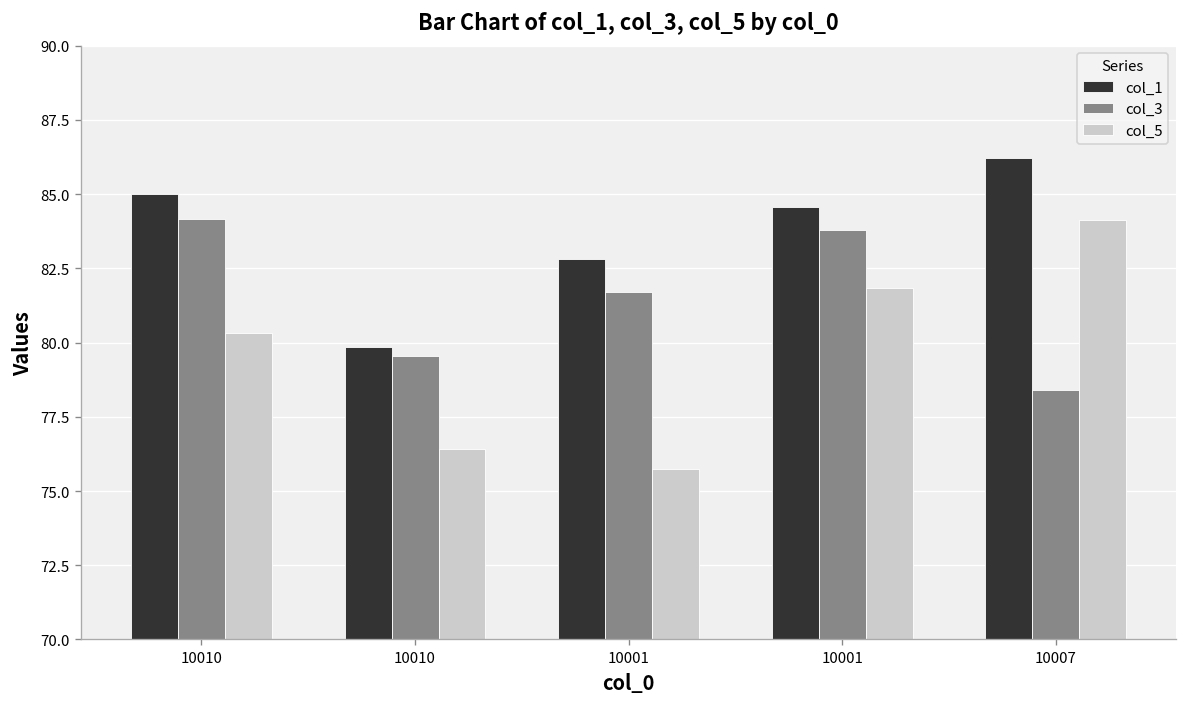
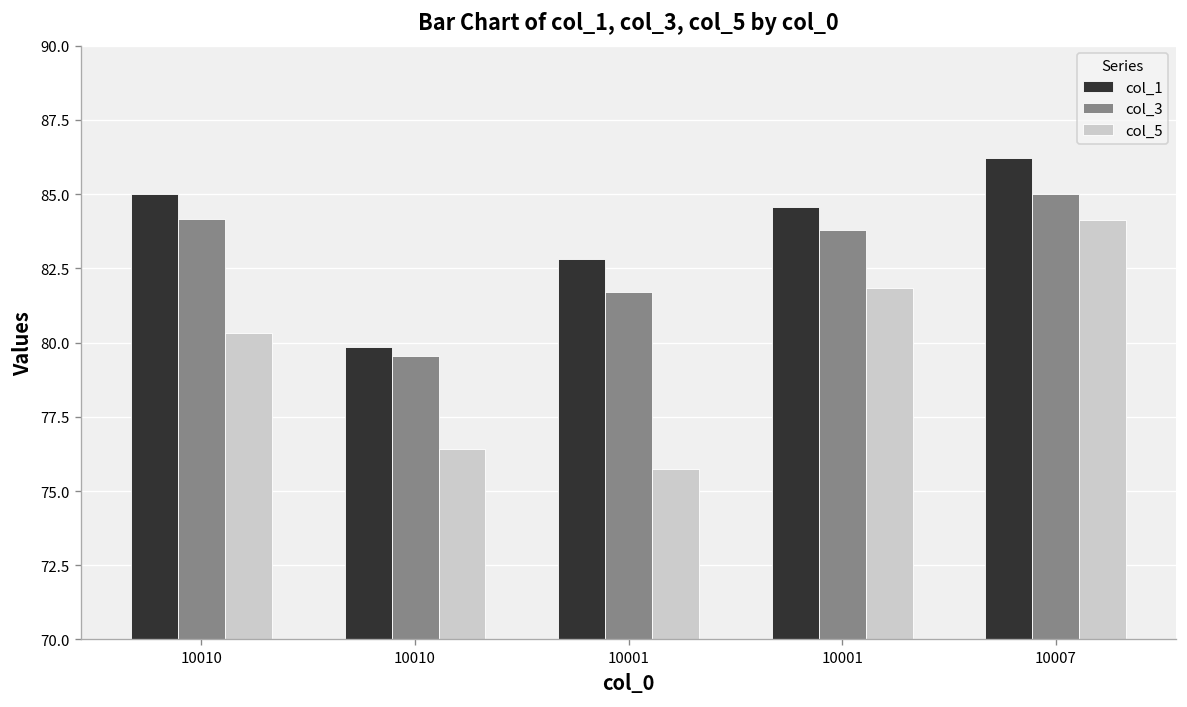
  {
    "col_1": {
      "10007": 86.2
    },
    "col_3": {
-     "10007": 78.4
+     "10007": 85.0
    },
    "col_5": {
      "10007": 84.1
    }
  }
